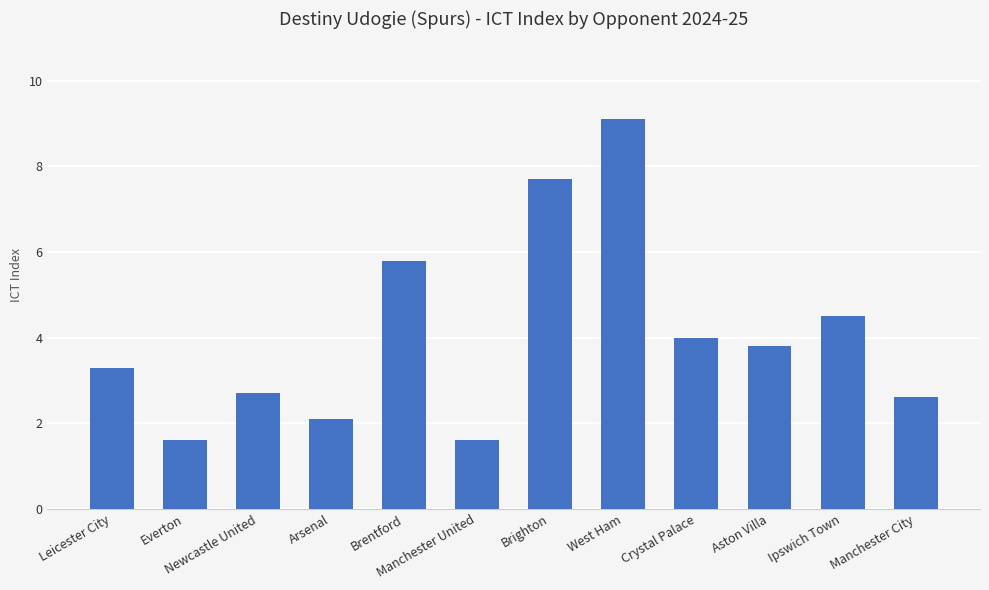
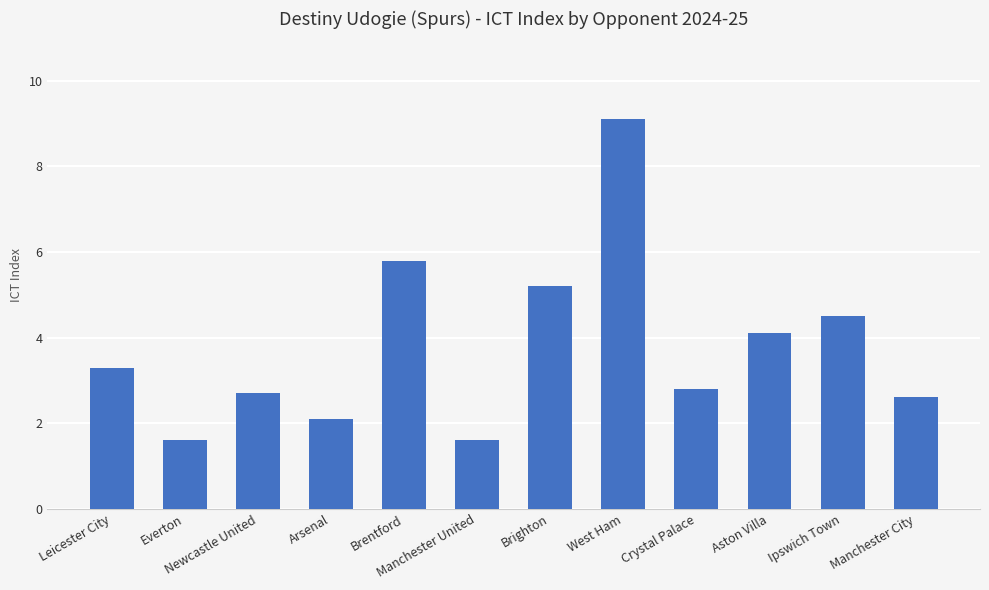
  {
    "Leicester City": 3.3,
    "Everton": 1.6,
    "Newcastle United": 2.7,
    "Arsenal": 2.1,
    "Brentford": 5.8,
    "Manchester United": 1.6,
-   "Brighton": 7.7,
+   "Brighton": 5.2,
    "West Ham": 9.1,
-   "Crystal Palace": 4.0,
-   "Aston Villa": 3.8,
+   "Crystal Palace": 2.8,
+   "Aston Villa": 4.1,
    "Ipswich Town": 4.5,
    "Manchester City": 2.6
  }
